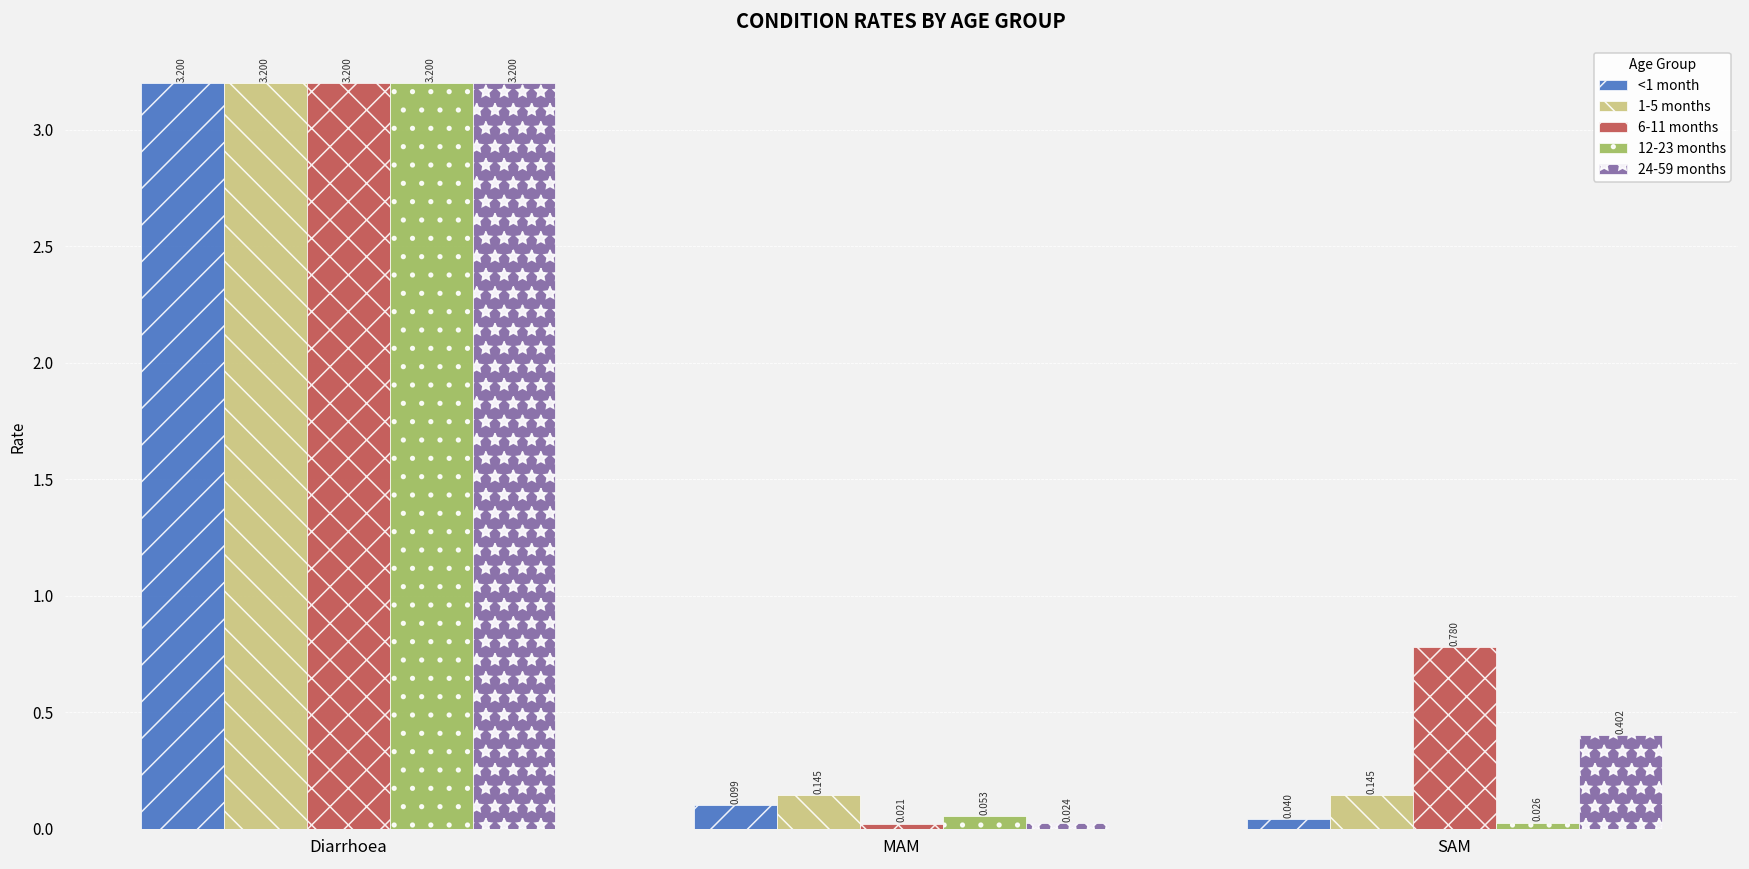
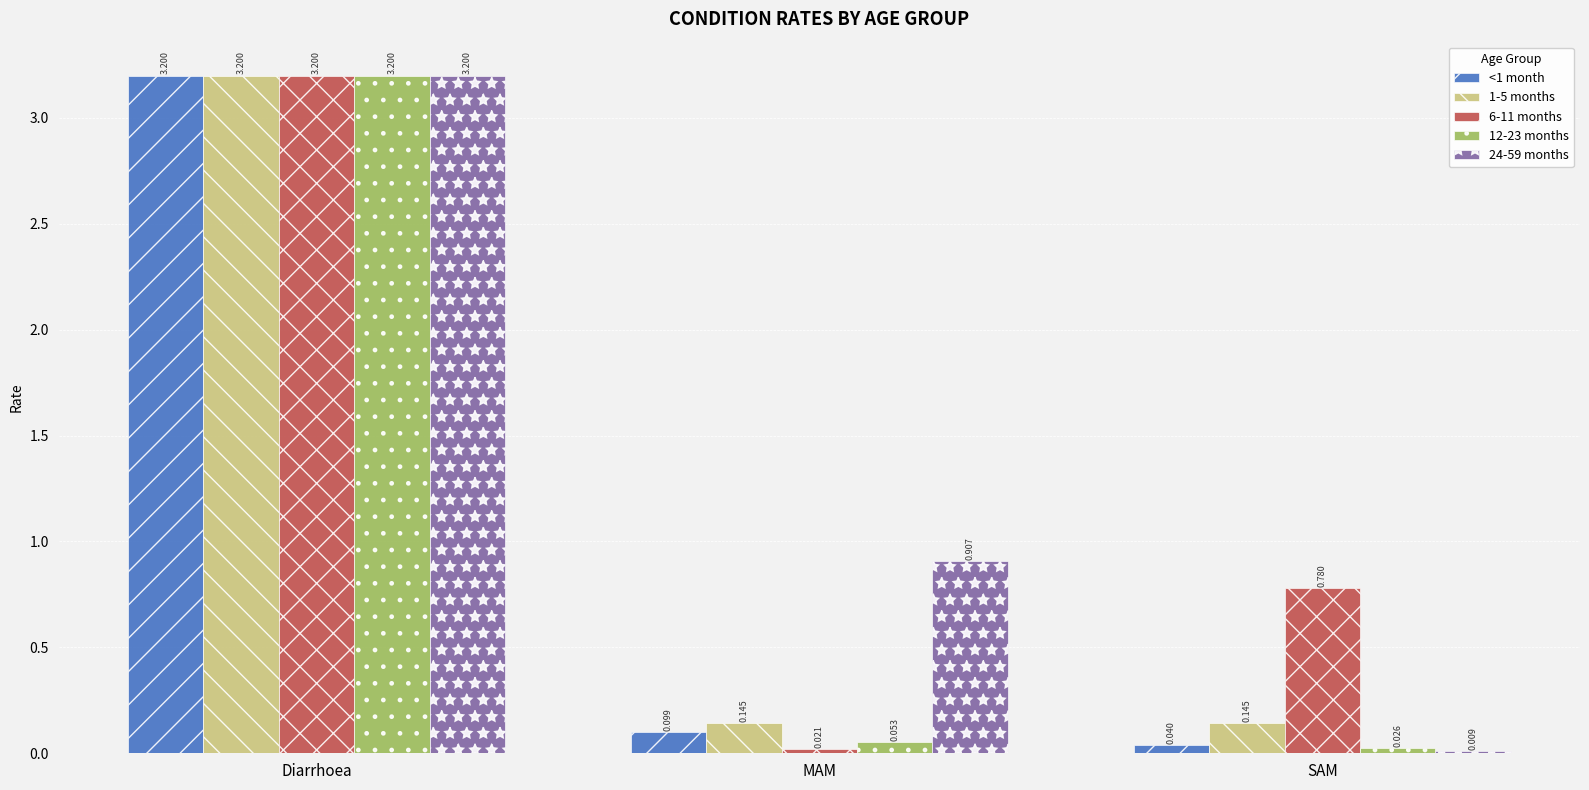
  {
    "<1 month": {
      "Diarrhoea": 3.200,
      "MAM": 0.099,
      "SAM": 0.040
    },
    "6-11 months": {
      "Diarrhoea": 3.200,
      "MAM": 0.021,
      "SAM": 0.780
    },
    "24-59 months": {
      "Diarrhoea": 3.200,
-     "MAM": 0.024,
-     "SAM": 0.402
+     "MAM": 0.907,
+     "SAM": 0.009
    }
  }
